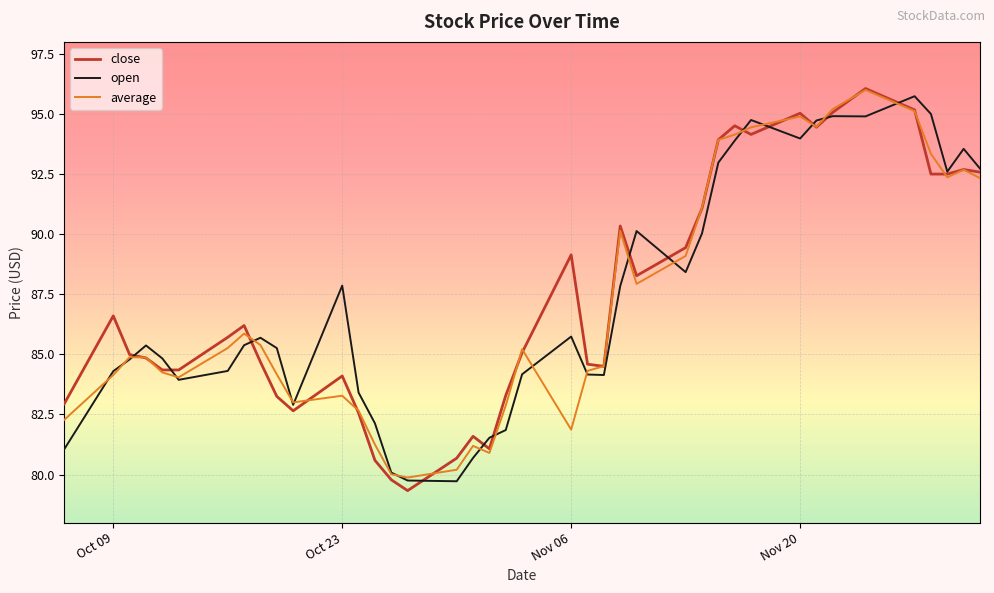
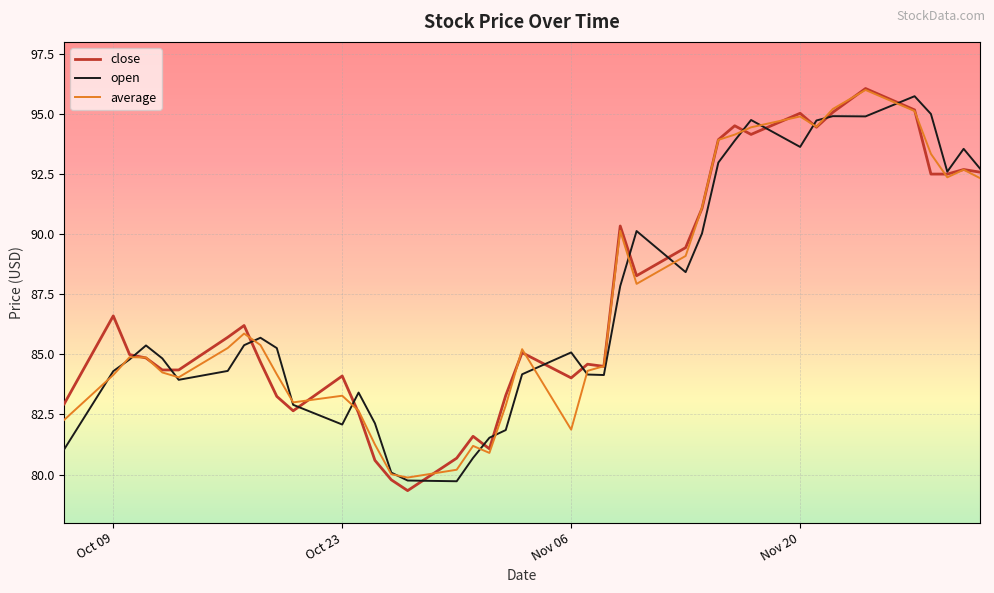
  {
    "close": {
      "Oct 09": 86.6,
      "Oct 23": 84.1,
-     "Nov 06": 89.1,
+     "Nov 06": 84.0,
      "Nov 20": 95.0
    },
    "open": {
      "Oct 09": 84.3,
-     "Oct 23": 87.9,
-     "Nov 06": 85.7,
-     "Nov 20": 94.0
+     "Oct 23": 82.1,
+     "Nov 06": 85.1,
+     "Nov 20": 93.6
    },
    "average": {
      "Oct 09": 84.1,
      "Oct 23": 83.3,
      "Nov 06": 81.9,
      "Nov 20": 94.9
    }
  }
